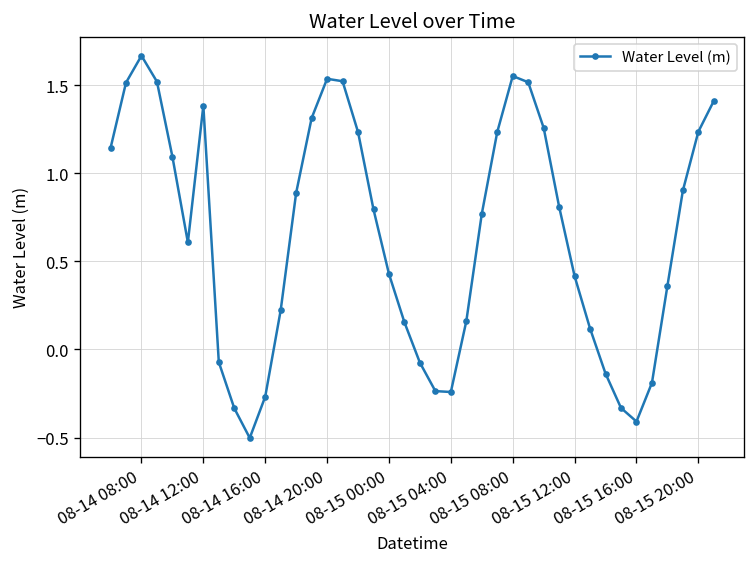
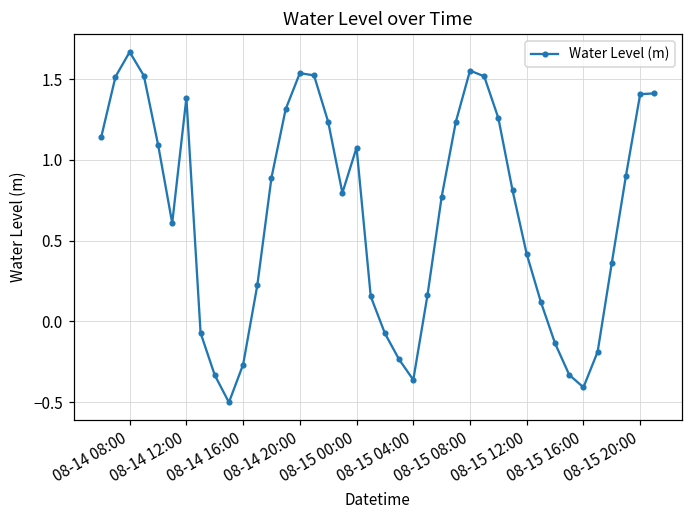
  {
    "08-14 08:00": 1.67,
    "08-14 12:00": 1.38,
    "08-14 16:00": -0.27,
    "08-14 20:00": 1.54,
-   "08-15 00:00": 0.43,
-   "08-15 04:00": -0.24,
+   "08-15 00:00": 1.08,
+   "08-15 04:00": -0.36,
    "08-15 08:00": 1.55,
    "08-15 12:00": 0.42,
    "08-15 16:00": -0.41,
-   "08-15 20:00": 1.24
+   "08-15 20:00": 1.41
  }
